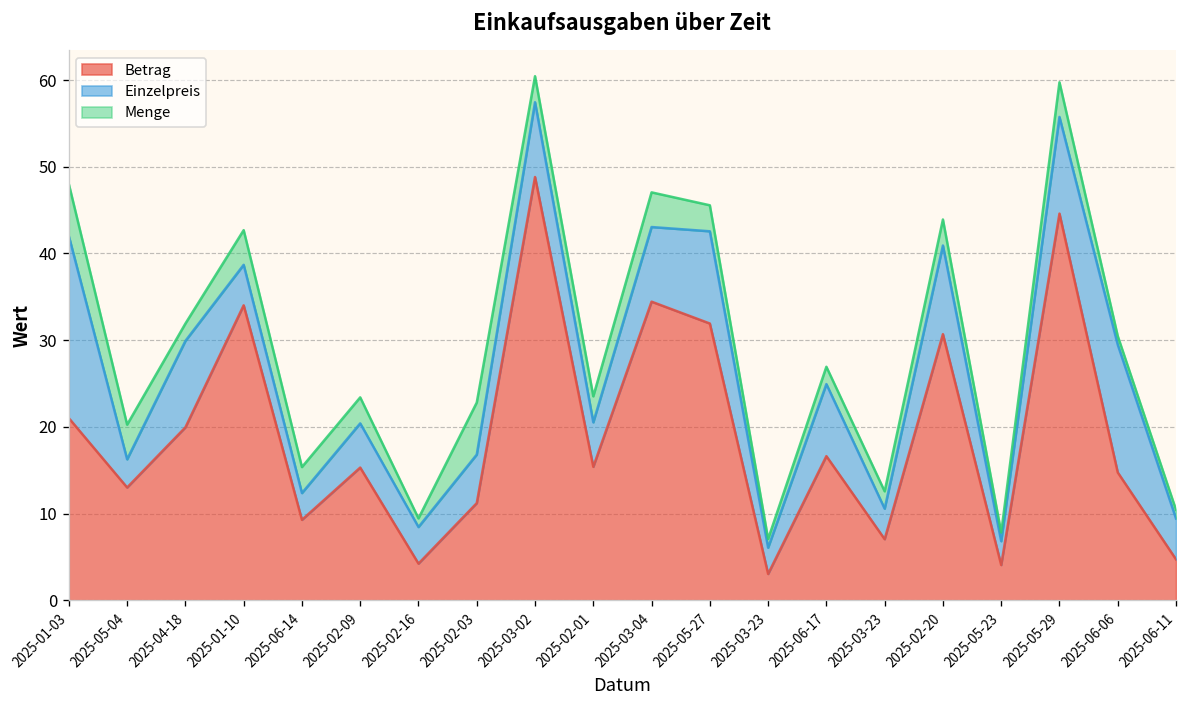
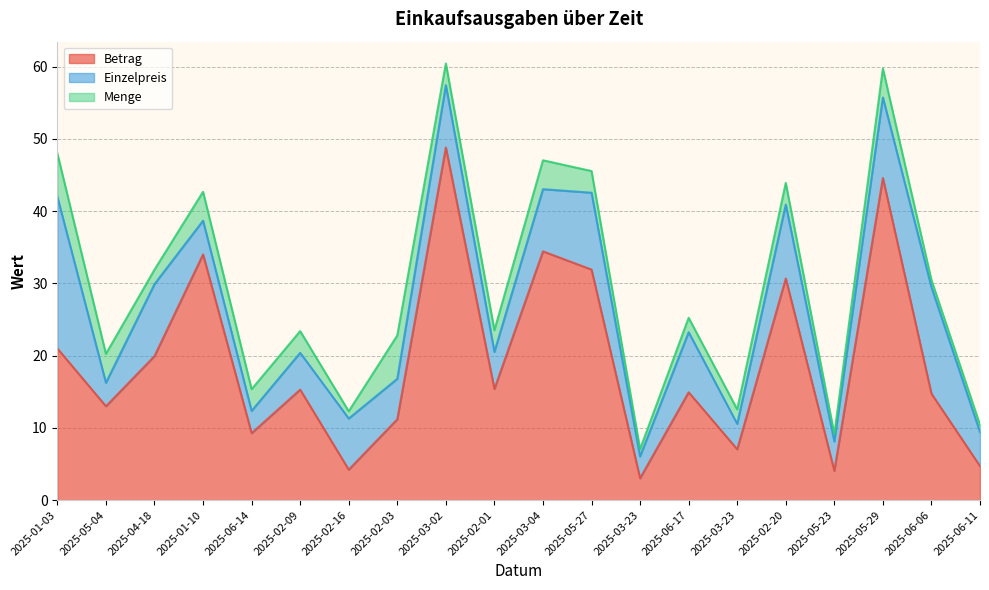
  {
    "Betrag": {
      "2025-01-03": 21,
      "2025-05-04": 13,
      "2025-04-18": 20,
      "2025-01-10": 34,
      "2025-06-14": 9,
      "2025-02-09": 15,
      "2025-02-16": 4,
      "2025-02-03": 11,
      "2025-03-02": 49,
      "2025-02-01": 15,
      "2025-03-04": 34,
      "2025-05-27": 32,
-     "2025-06-17": 17,
+     "2025-06-17": 15,
      "2025-02-20": 31,
      "2025-05-23": 4,
      "2025-05-29": 45,
      "2025-06-06": 15,
      "2025-06-11": 5
    },
    "Einzelpreis": {
      "2025-01-03": 21,
      "2025-05-04": 3,
      "2025-04-18": 10,
      "2025-01-10": 5,
      "2025-06-14": 3,
      "2025-02-09": 5,
-     "2025-02-16": 4,
+     "2025-02-16": 7,
      "2025-02-03": 6,
      "2025-03-02": 9,
      "2025-02-01": 5,
      "2025-03-04": 9,
      "2025-05-27": 11,
      "2025-06-17": 8,
      "2025-02-20": 10,
-     "2025-05-23": 3,
+     "2025-05-23": 4,
      "2025-05-29": 11,
      "2025-06-06": 15,
      "2025-06-11": 5
    },
    "Menge": {
      "2025-01-03": 6,
      "2025-05-04": 4,
      "2025-04-18": 2,
      "2025-01-10": 4,
      "2025-06-14": 3,
      "2025-02-09": 3,
      "2025-02-16": 1,
      "2025-02-03": 6,
      "2025-03-02": 3,
      "2025-02-01": 3,
      "2025-03-04": 4,
      "2025-05-27": 3,
      "2025-06-17": 2,
      "2025-02-20": 3,
      "2025-05-23": 1,
      "2025-05-29": 4,
      "2025-06-06": 1,
      "2025-06-11": 1
    }
  }
